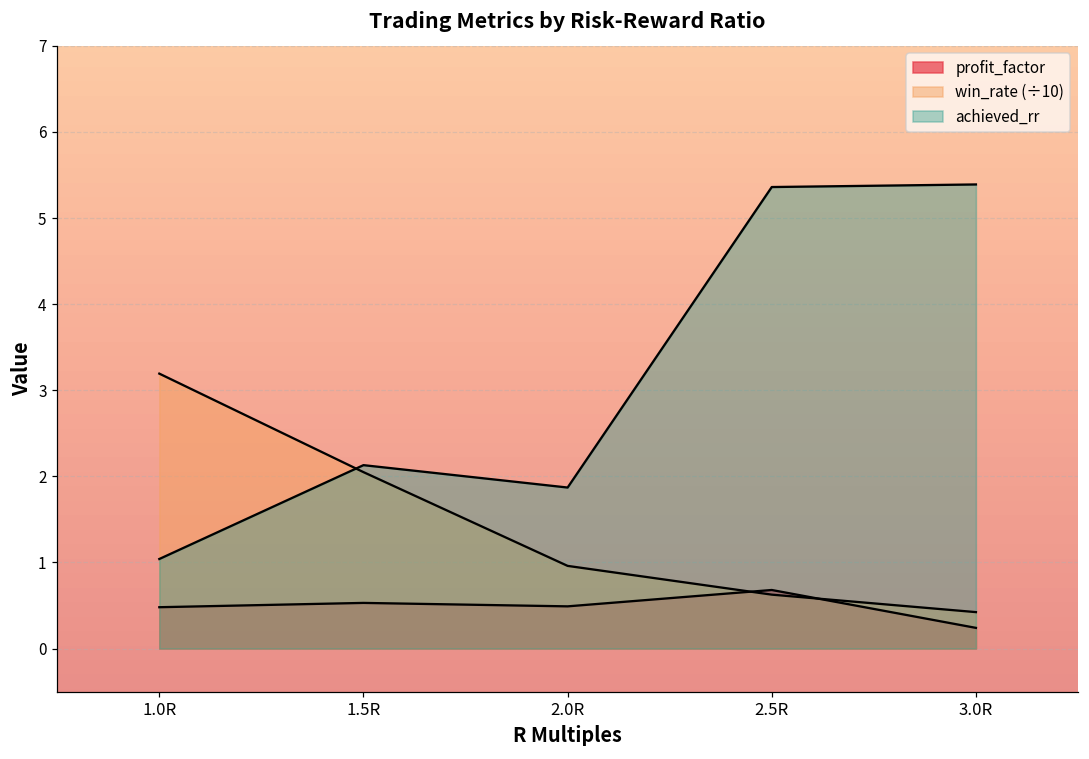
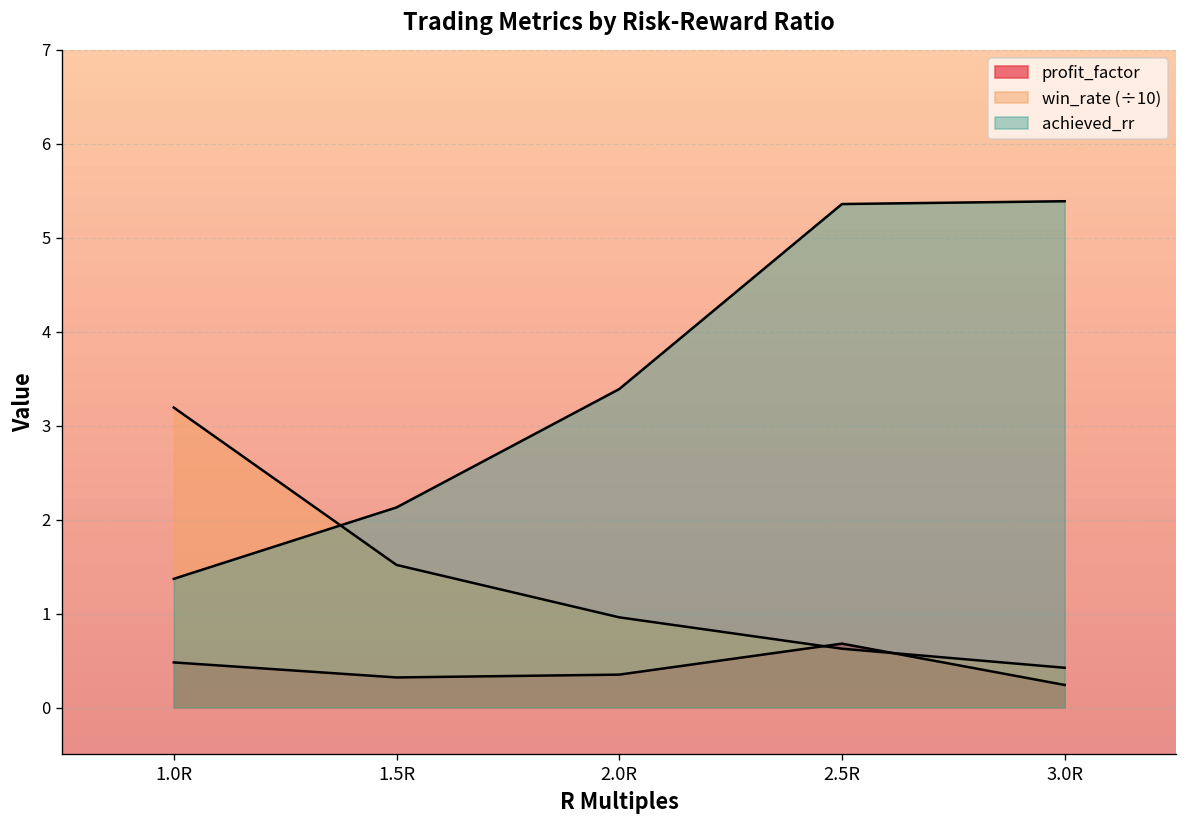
  {
    "profit_factor": {
      "1.0R": 0.5,
-     "1.5R": 0.5,
-     "2.0R": 0.5,
+     "1.5R": 0.3,
+     "2.0R": 0.4,
      "2.5R": 0.7,
      "3.0R": 0.2
    },
    "win_rate (÷10)": {
      "1.0R": 3.2,
-     "1.5R": 2.0,
+     "1.5R": 1.5,
      "2.0R": 1.0,
      "2.5R": 0.6,
      "3.0R": 0.4
    },
    "achieved_rr": {
-     "1.0R": 1.0,
+     "1.0R": 1.4,
      "1.5R": 2.1,
-     "2.0R": 1.9,
+     "2.0R": 3.4,
      "2.5R": 5.4,
      "3.0R": 5.4
    }
  }
